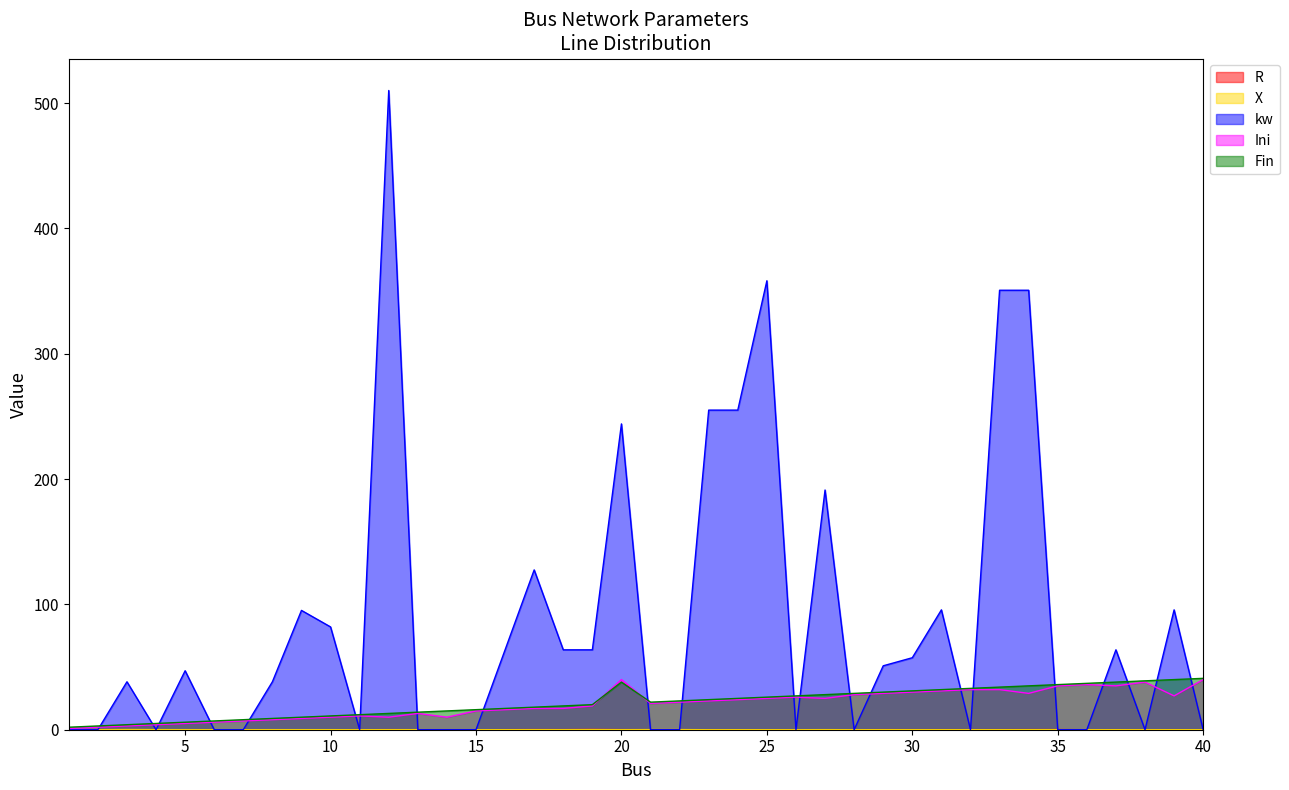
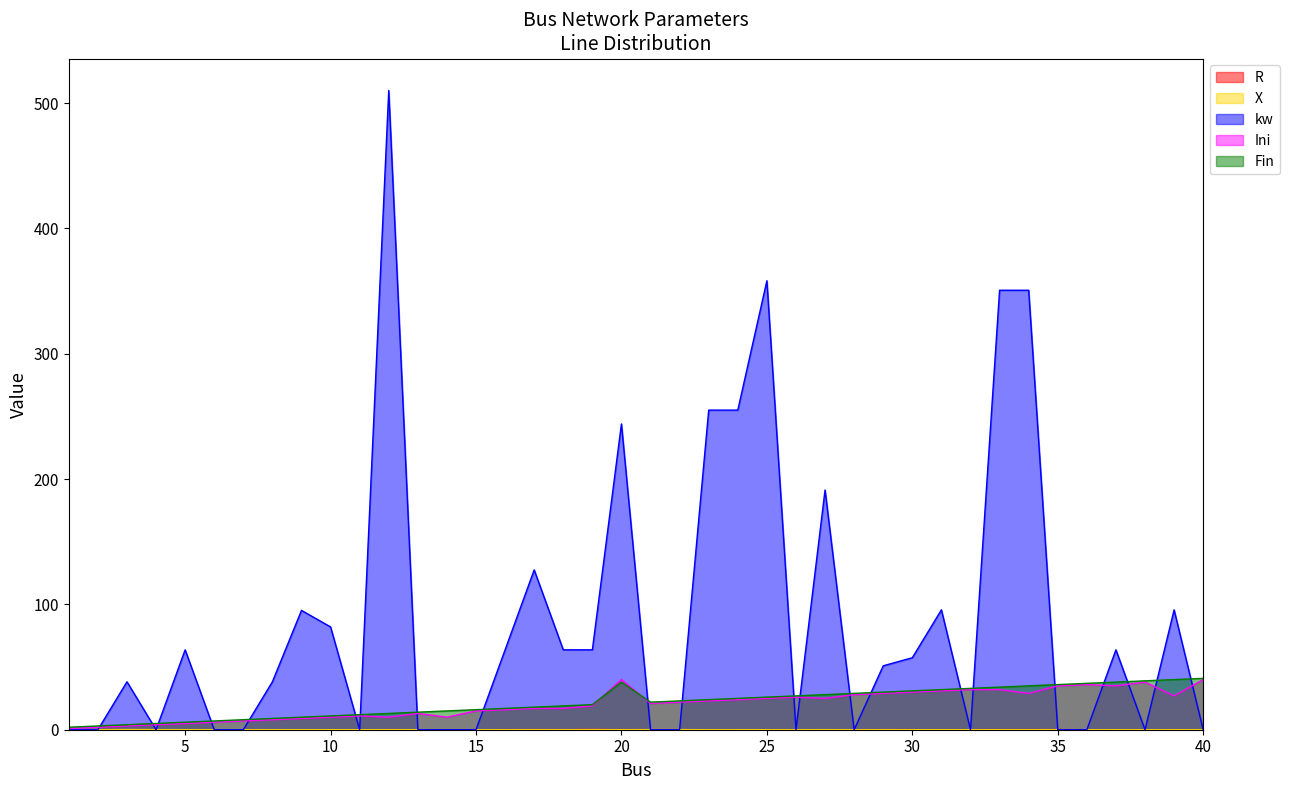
  {
    "X": {
      "5": 0,
      "10": 0,
      "20": 0,
      "25": 0,
      "30": 0
    },
    "kw": {
-     "5": 47,
+     "5": 64,
      "10": 82,
      "20": 244,
      "25": 358,
      "30": 57
    }
  }
